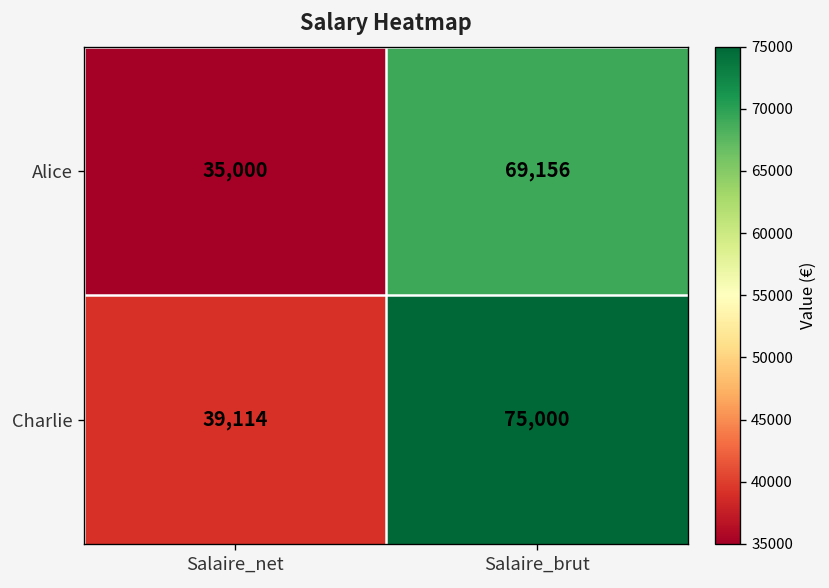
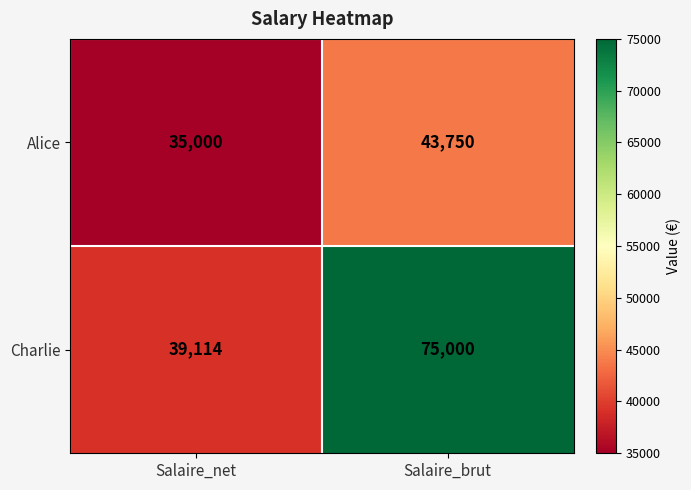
  {
    "Alice": {
      "Salaire_net": "35,000",
-     "Salaire_brut": "69,156"
+     "Salaire_brut": "43,750"
    },
    "Charlie": {
      "Salaire_net": "39,114",
      "Salaire_brut": "75,000"
    }
  }
